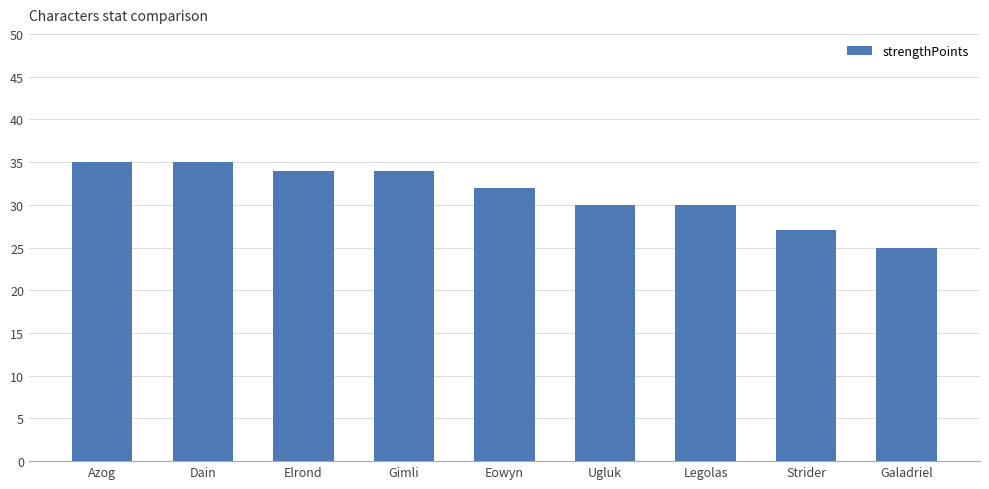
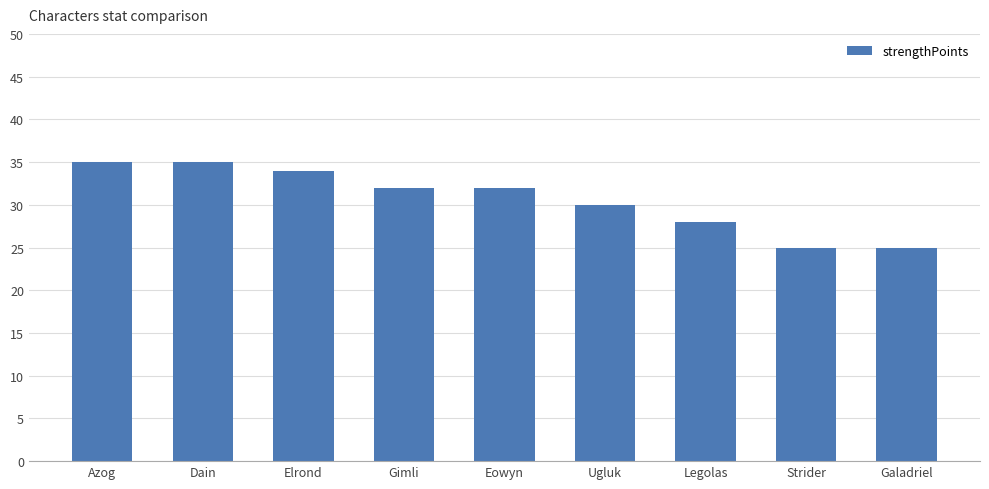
  {
    "Azog": 35,
    "Dain": 35,
    "Elrond": 34,
-   "Gimli": 34,
+   "Gimli": 32,
    "Eowyn": 32,
    "Ugluk": 30,
-   "Legolas": 30,
-   "Strider": 27,
+   "Legolas": 28,
+   "Strider": 25,
    "Galadriel": 25
  }
